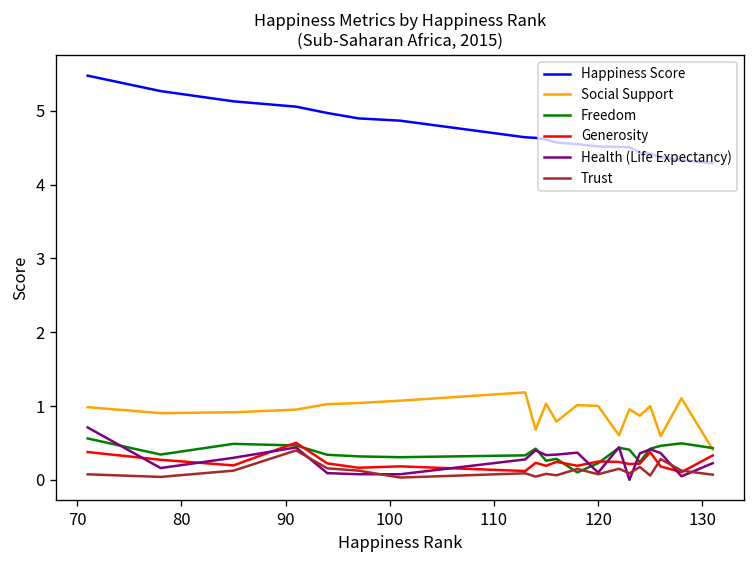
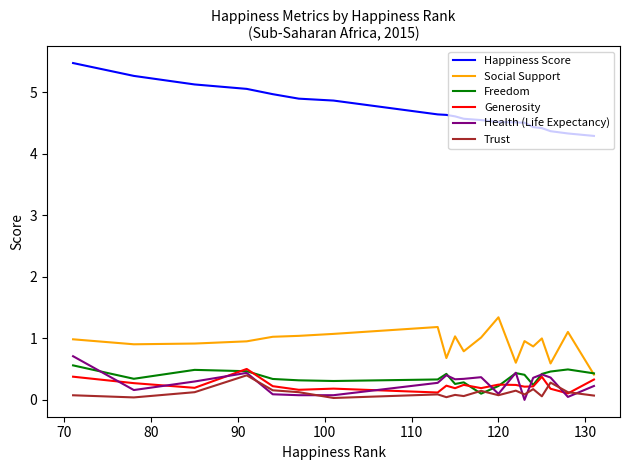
  {
    "Social Support": {
-     "120": 1.0
+     "120": 1.3
    }
  }
